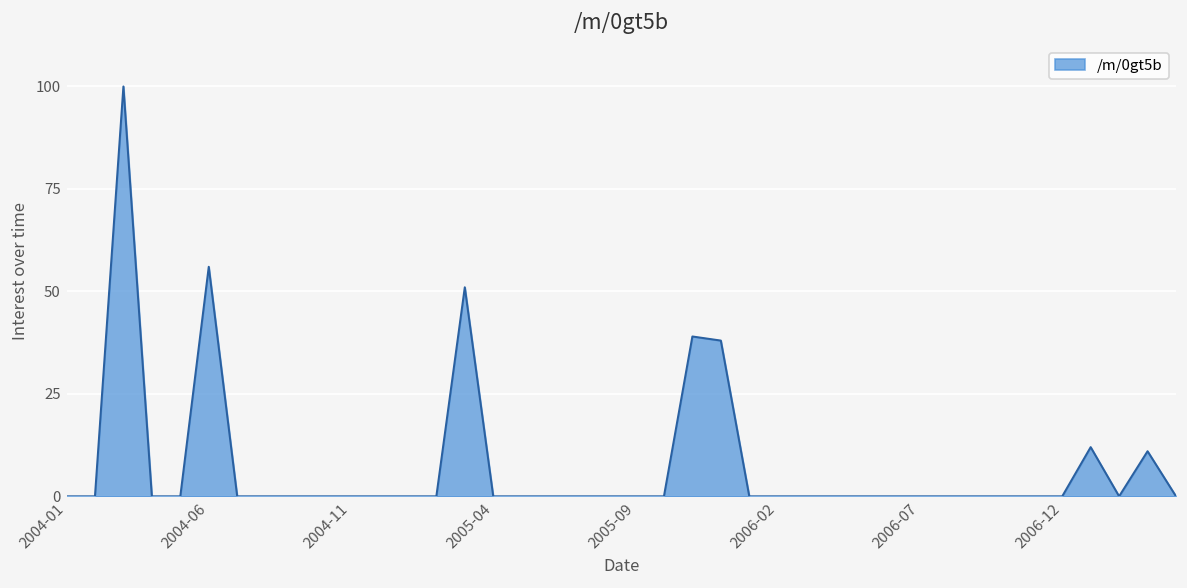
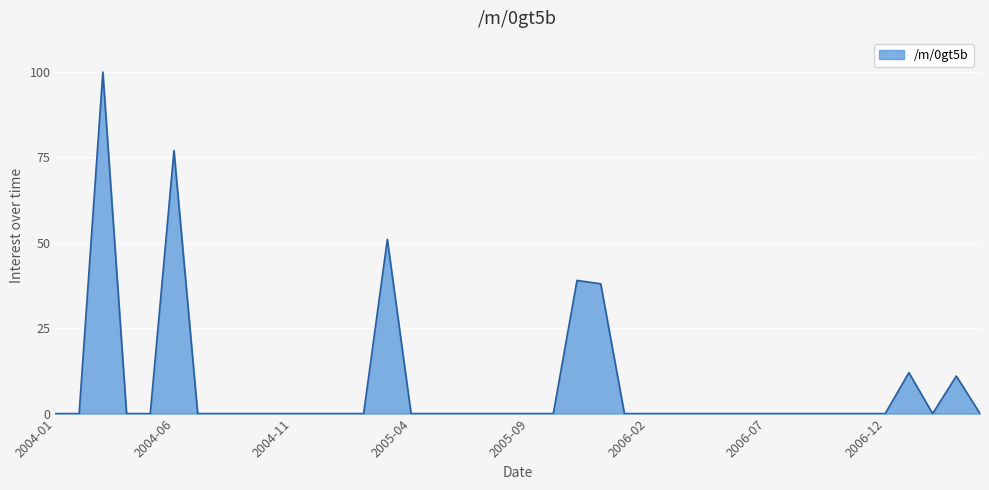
  {
    "2004-01": 0,
-   "2004-06": 56,
+   "2004-06": 77,
    "2004-11": 0,
    "2005-04": 0,
    "2005-09": 0,
    "2006-02": 0,
    "2006-07": 0,
    "2006-12": 0
  }
